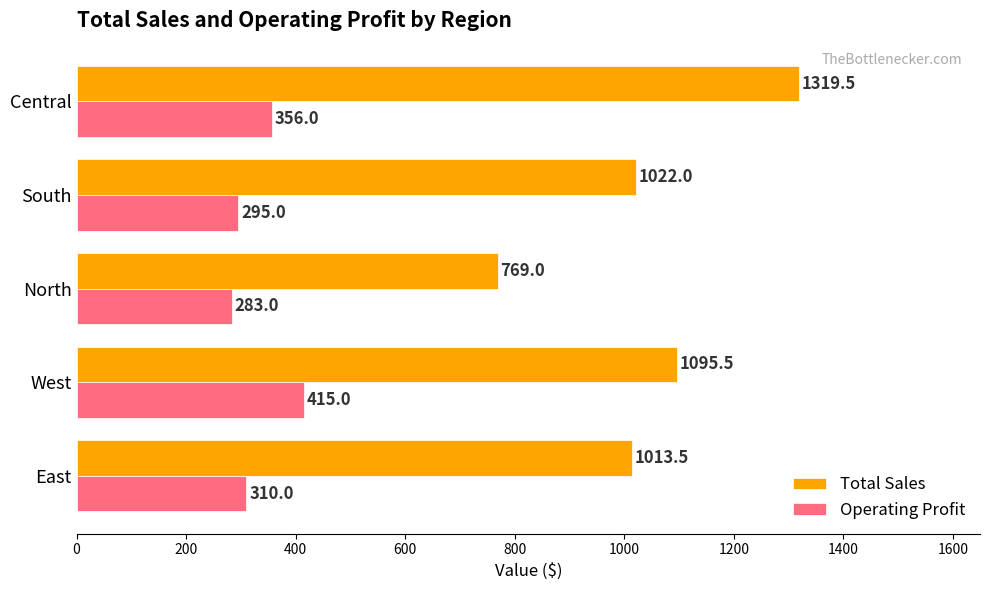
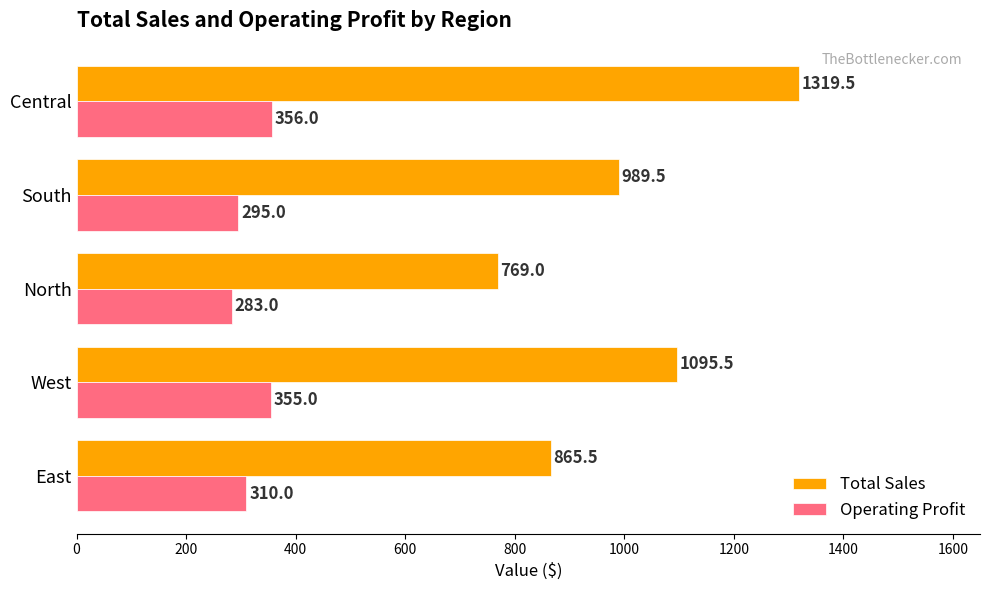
  {
    "Total Sales": {
      "Central": 1319.5,
-     "South": 1022.0,
+     "South": 989.5,
      "North": 769.0,
      "West": 1095.5,
-     "East": 1013.5
+     "East": 865.5
    },
    "Operating Profit": {
      "Central": 356.0,
      "South": 295.0,
      "North": 283.0,
-     "West": 415.0,
+     "West": 355.0,
      "East": 310.0
    }
  }
